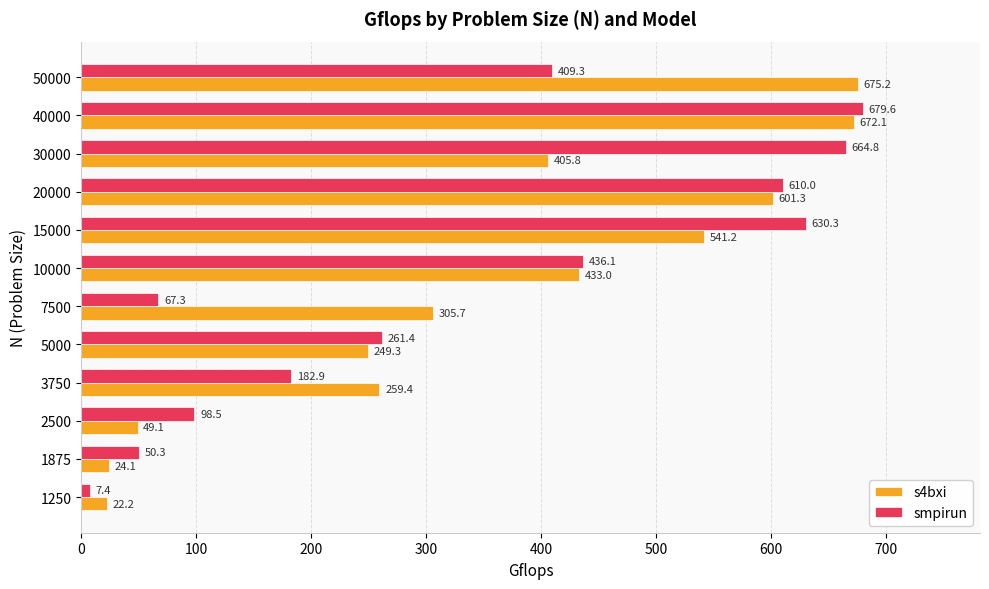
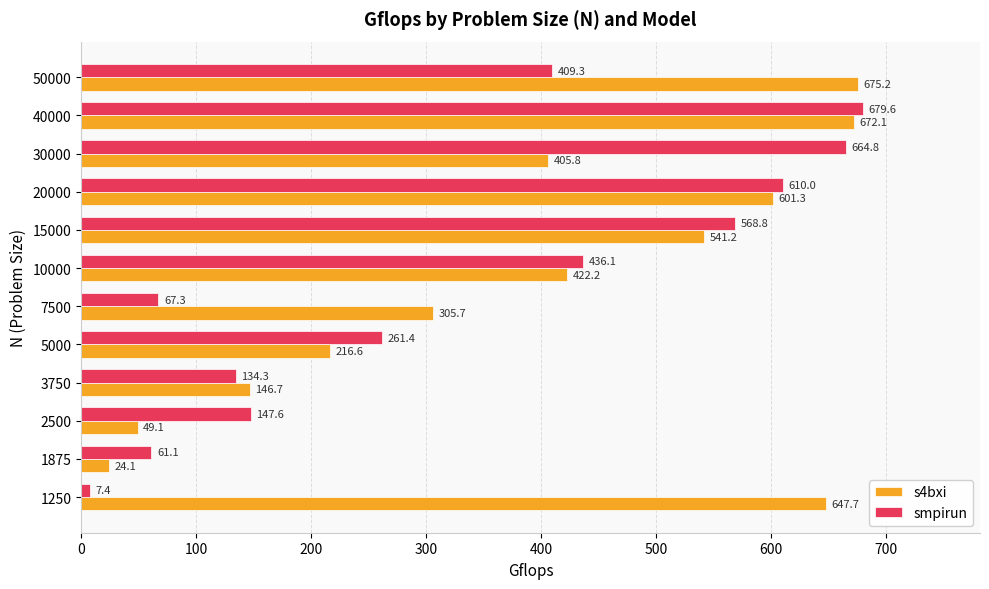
  {
    "s4bxi": {
      "50000": 675.2,
      "40000": 672.1,
      "30000": 405.8,
      "20000": 601.3,
      "15000": 541.2,
-     "10000": 433.0,
+     "10000": 422.2,
      "7500": 305.7,
-     "5000": 249.3,
-     "3750": 259.4,
+     "5000": 216.6,
+     "3750": 146.7,
      "2500": 49.1,
      "1875": 24.1,
-     "1250": 22.2
+     "1250": 647.7
    },
    "smpirun": {
      "50000": 409.3,
      "40000": 679.6,
      "30000": 664.8,
      "20000": 610.0,
-     "15000": 630.3,
+     "15000": 568.8,
      "10000": 436.1,
      "7500": 67.3,
      "5000": 261.4,
-     "3750": 182.9,
-     "2500": 98.5,
-     "1875": 50.3,
+     "3750": 134.3,
+     "2500": 147.6,
+     "1875": 61.1,
      "1250": 7.4
    }
  }
